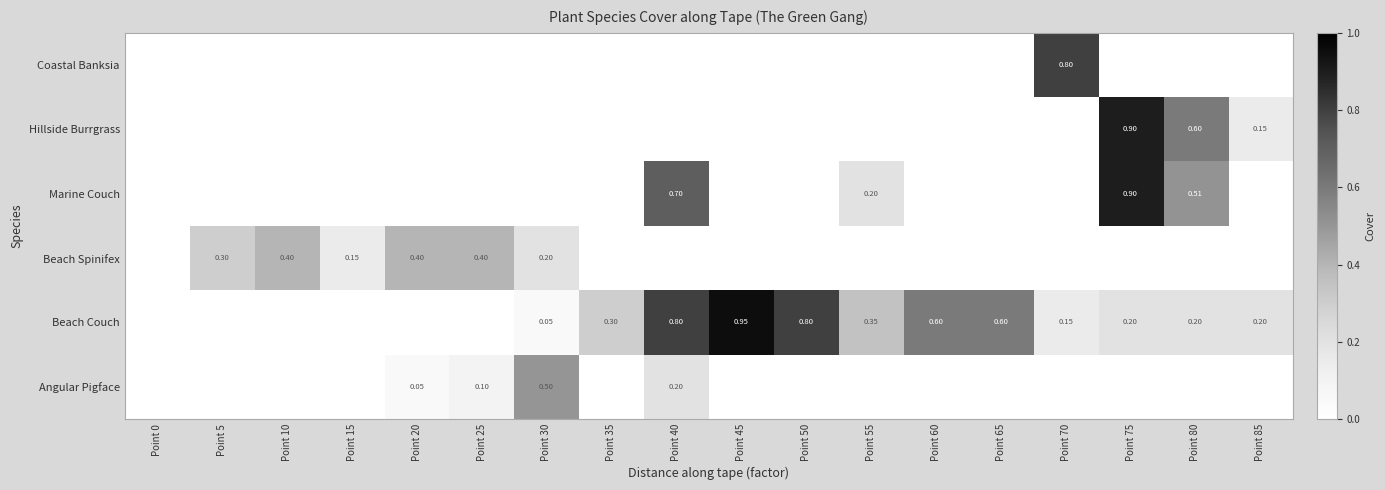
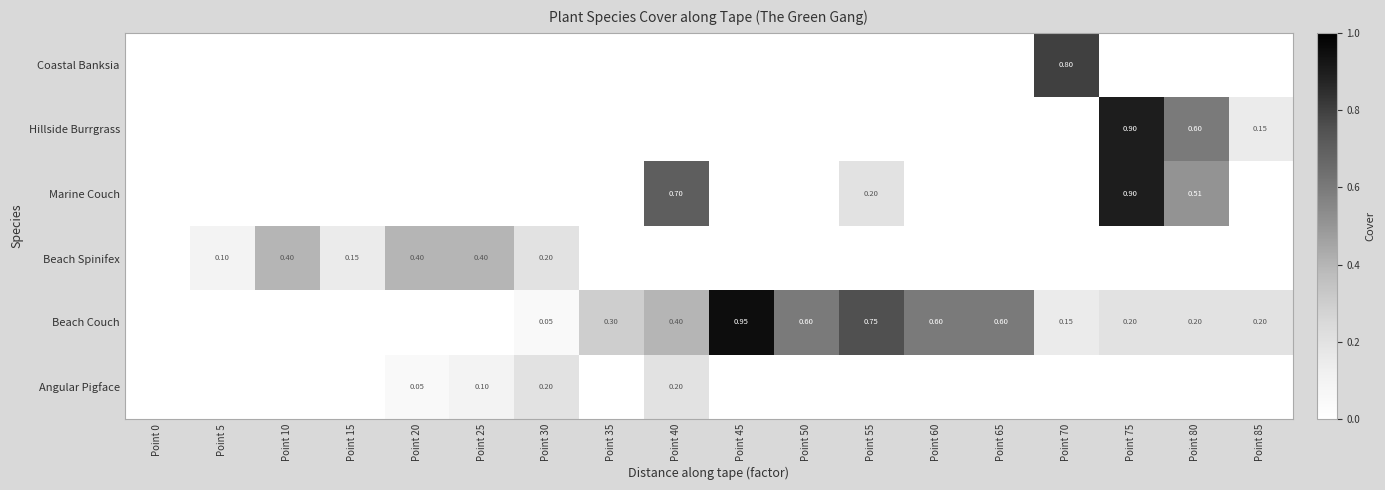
  {
    "Coastal Banksia": {
      "Point 70": 0.80
    },
    "Hillside Burrgrass": {
      "Point 75": 0.90,
      "Point 80": 0.60,
      "Point 85": 0.15
    },
    "Marine Couch": {
      "Point 40": 0.70,
      "Point 55": 0.20,
      "Point 75": 0.90,
      "Point 80": 0.51
    },
    "Beach Spinifex": {
-     "Point 5": 0.30,
+     "Point 5": 0.10,
      "Point 10": 0.40,
      "Point 15": 0.15,
      "Point 20": 0.40,
      "Point 25": 0.40,
      "Point 30": 0.20
    },
    "Beach Couch": {
      "Point 30": 0.05,
      "Point 35": 0.30,
-     "Point 40": 0.80,
+     "Point 40": 0.40,
      "Point 45": 0.95,
-     "Point 50": 0.80,
-     "Point 55": 0.35,
+     "Point 50": 0.60,
+     "Point 55": 0.75,
      "Point 60": 0.60,
      "Point 65": 0.60,
      "Point 70": 0.15,
      "Point 75": 0.20,
      "Point 80": 0.20,
      "Point 85": 0.20
    },
    "Angular Pigface": {
      "Point 20": 0.05,
      "Point 25": 0.10,
-     "Point 30": 0.50,
+     "Point 30": 0.20,
      "Point 40": 0.20
    }
  }
